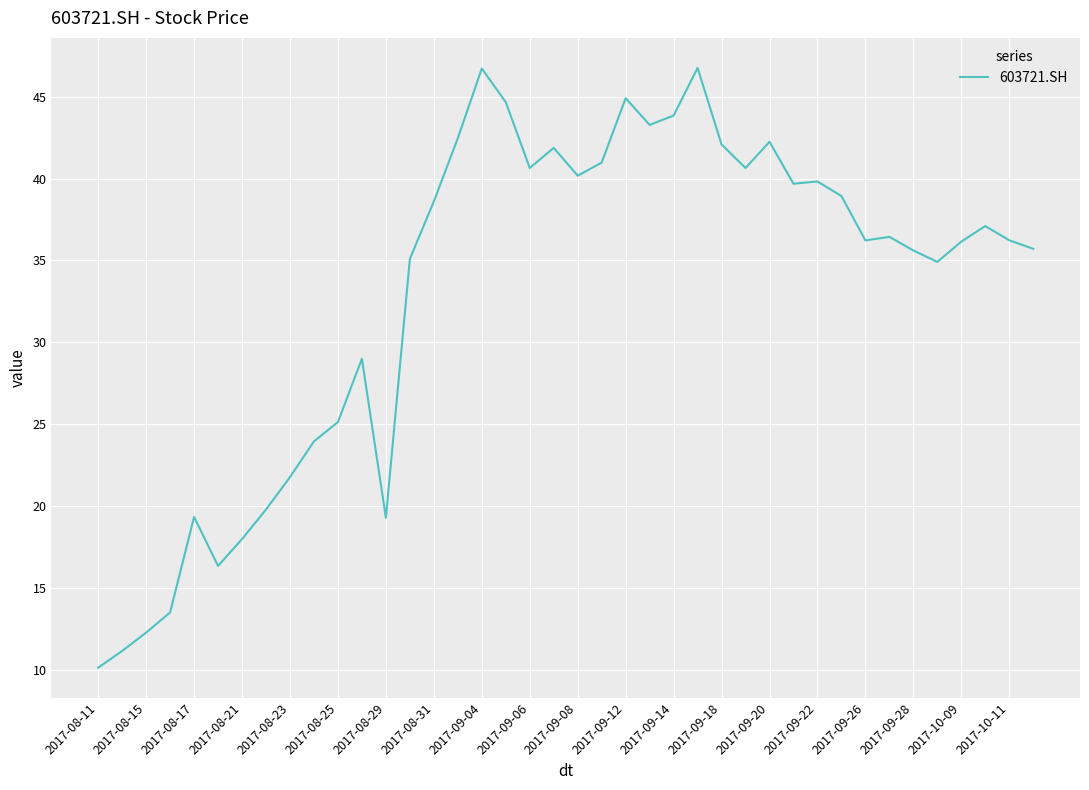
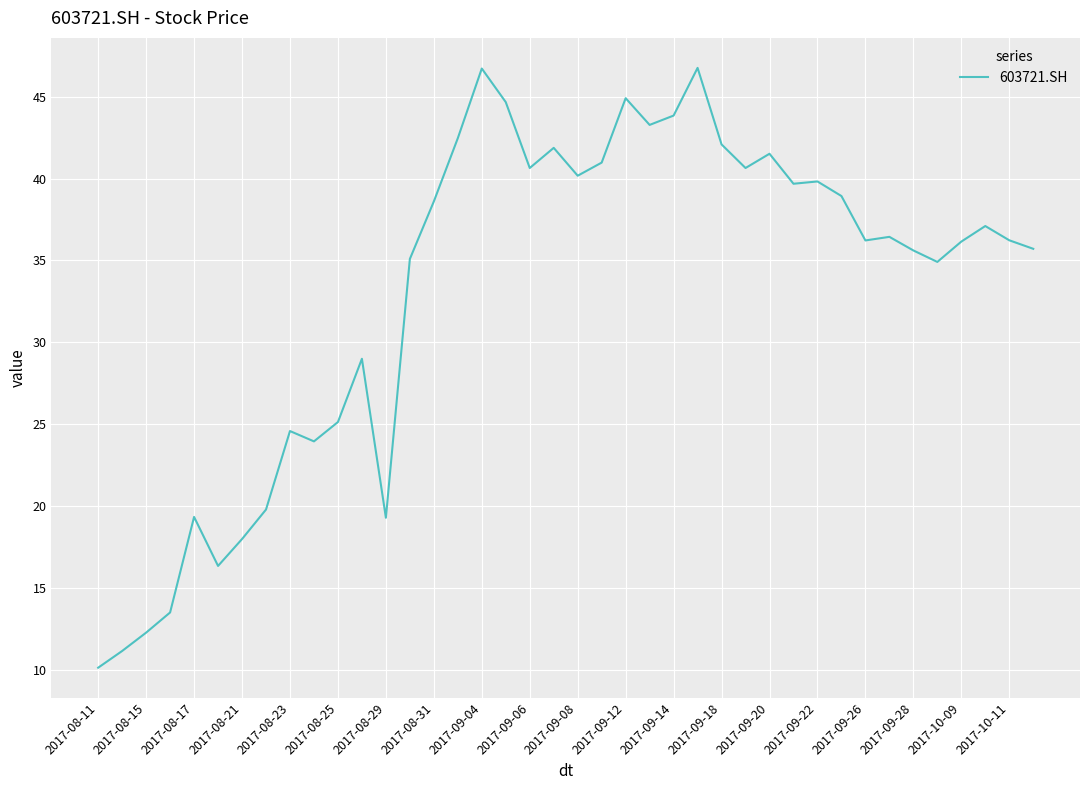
  {
    "2017-08-11": 10.2,
    "2017-08-15": 12.3,
    "2017-08-17": 19.4,
    "2017-08-21": 18.0,
-   "2017-08-23": 21.8,
+   "2017-08-23": 24.6,
    "2017-08-25": 25.1,
    "2017-08-29": 19.3,
    "2017-08-31": 38.6,
    "2017-09-04": 46.7,
    "2017-09-06": 40.6,
    "2017-09-08": 40.2,
    "2017-09-12": 44.9,
    "2017-09-14": 43.8,
    "2017-09-18": 42.1,
-   "2017-09-20": 42.2,
+   "2017-09-20": 41.5,
    "2017-09-22": 39.8,
    "2017-09-26": 36.2,
    "2017-09-28": 35.6,
    "2017-10-09": 36.2,
    "2017-10-11": 36.2
  }
